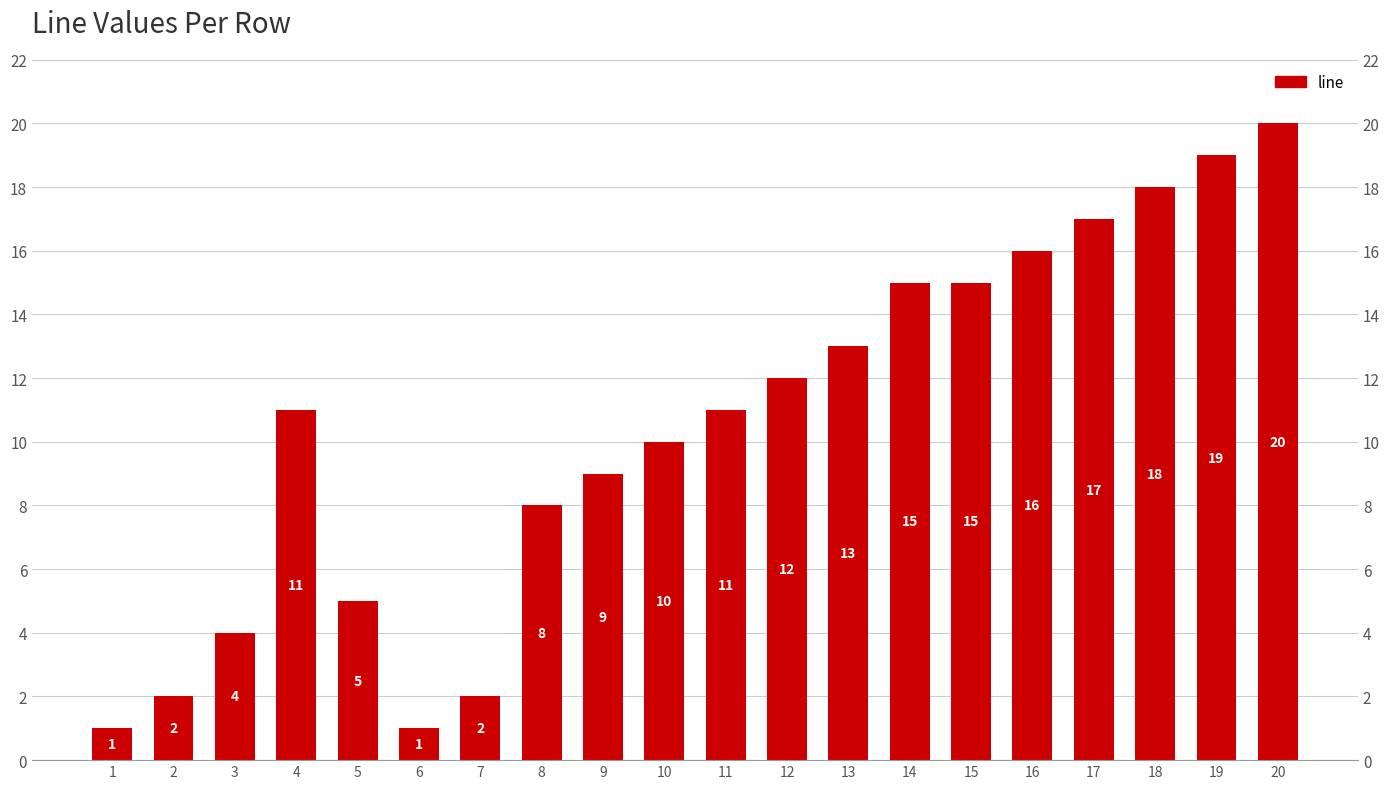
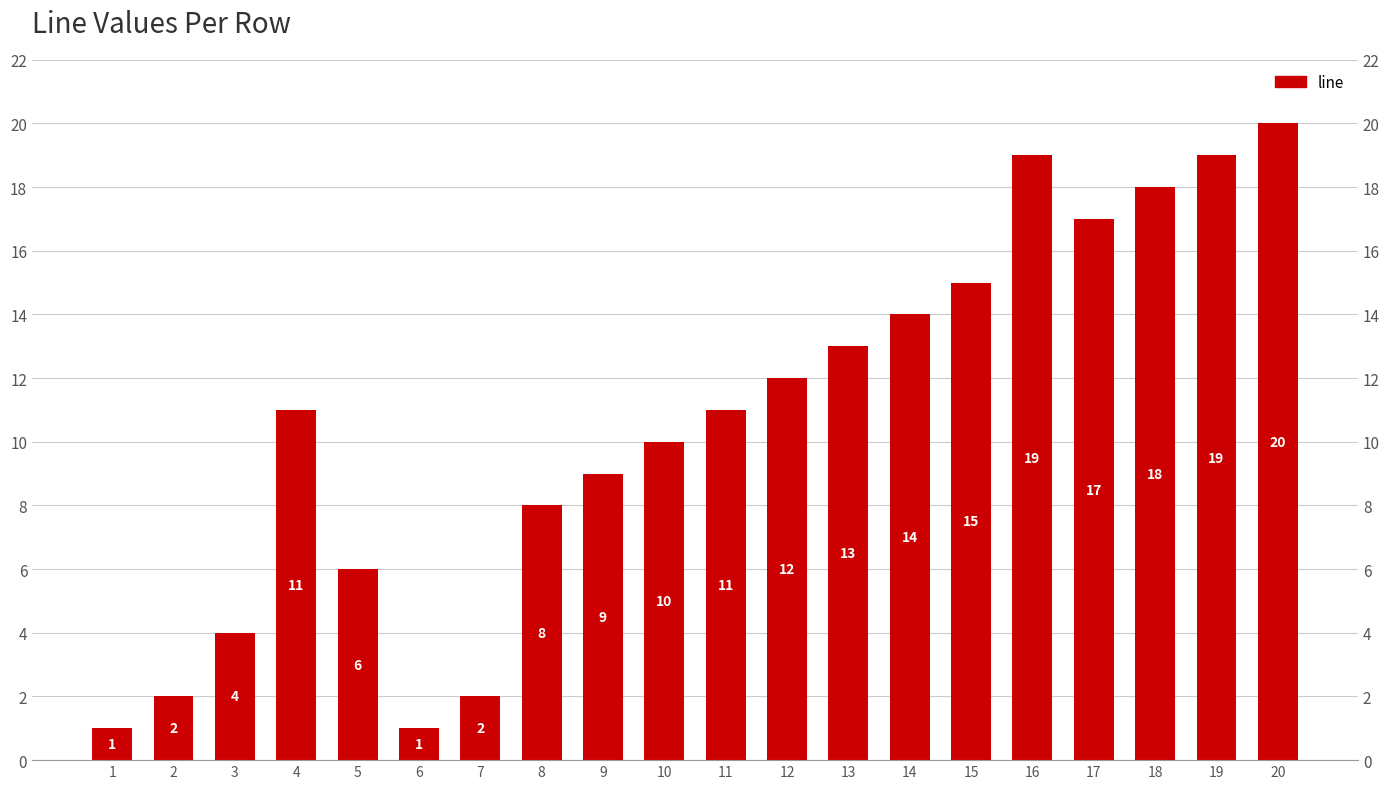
  {
    "1": 1,
    "2": 2,
    "3": 4,
    "4": 11,
-   "5": 5,
+   "5": 6,
    "6": 1,
    "7": 2,
    "8": 8,
    "9": 9,
    "10": 10,
    "11": 11,
    "12": 12,
    "13": 13,
-   "14": 15,
+   "14": 14,
    "15": 15,
-   "16": 16,
+   "16": 19,
    "17": 17,
    "18": 18,
    "19": 19,
    "20": 20
  }
